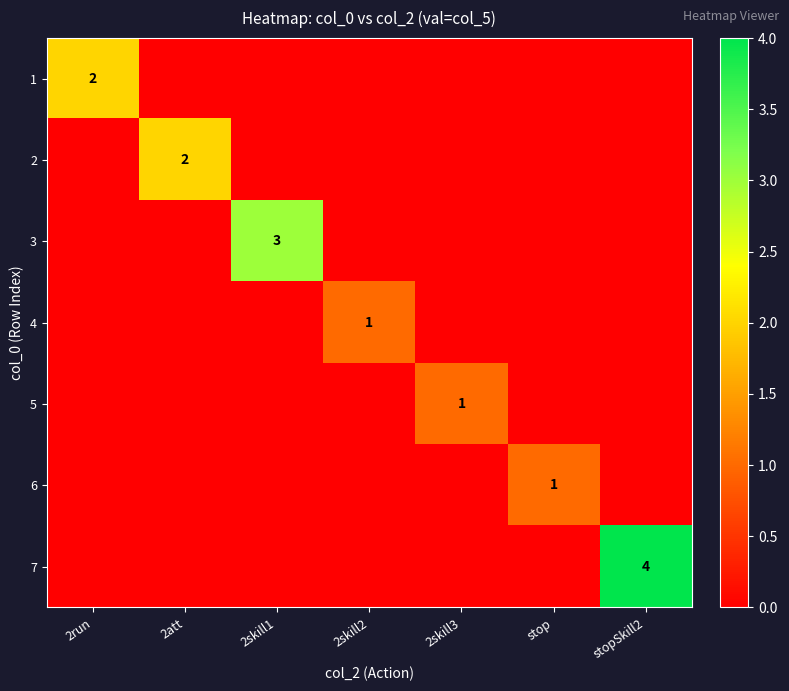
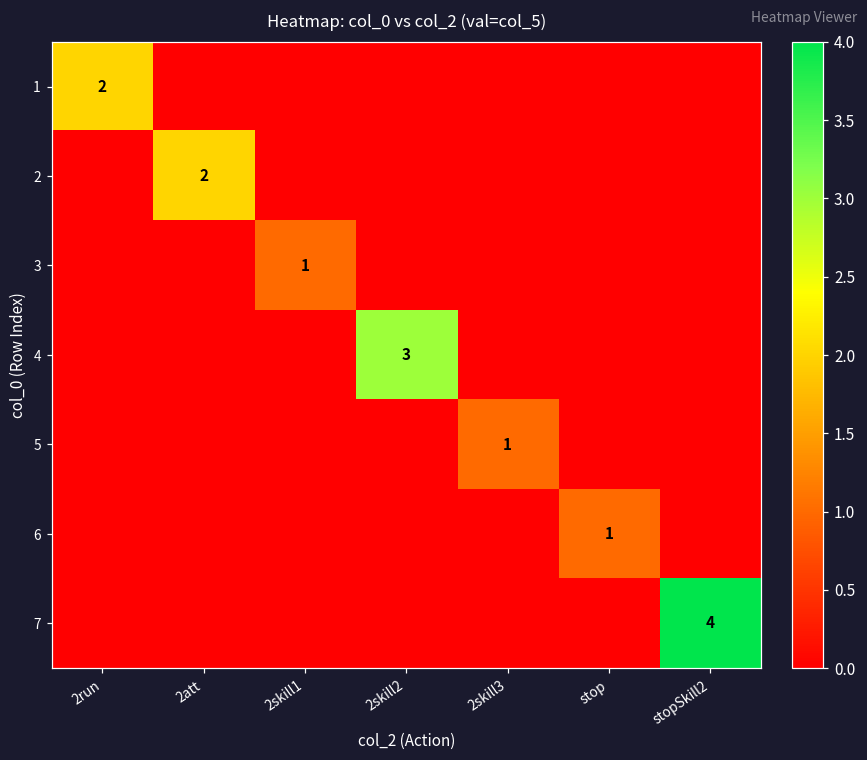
  {
    "1": {
      "2run": 2
    },
    "2": {
      "2att": 2
    },
    "3": {
-     "2skill1": 3
+     "2skill1": 1
    },
    "4": {
-     "2skill2": 1
+     "2skill2": 3
    },
    "5": {
      "2skill3": 1
    },
    "6": {
      "stop": 1
    },
    "7": {
      "stopSkill2": 4
    }
  }
